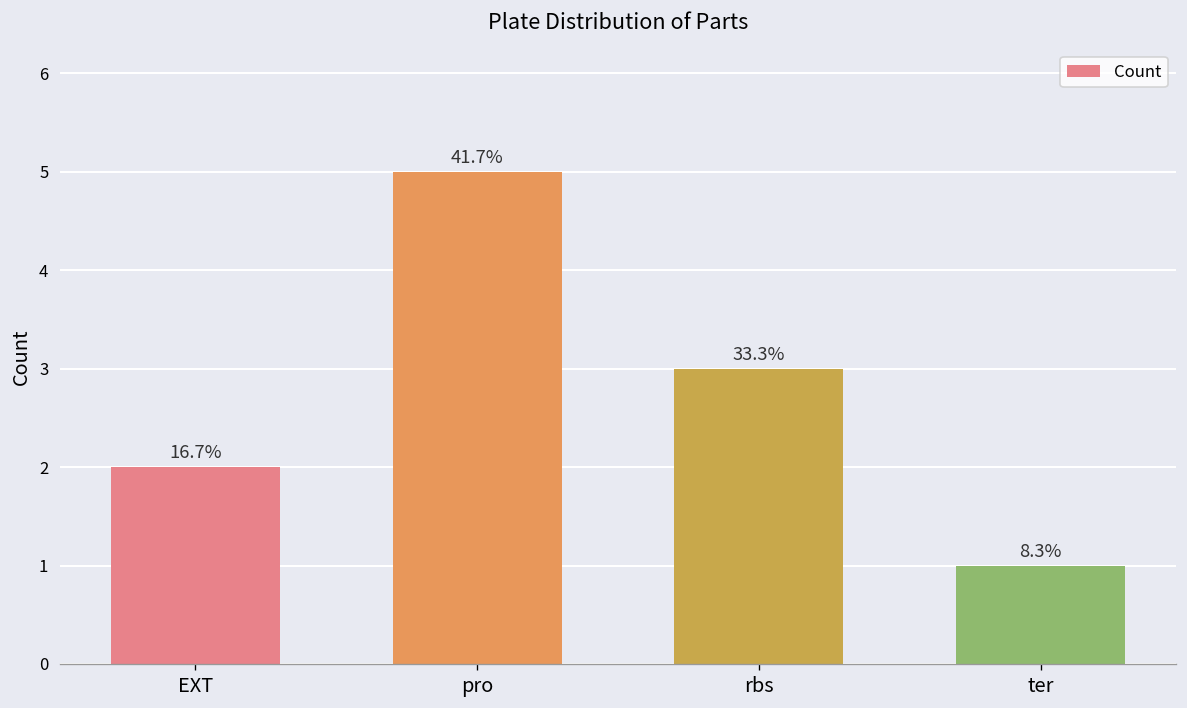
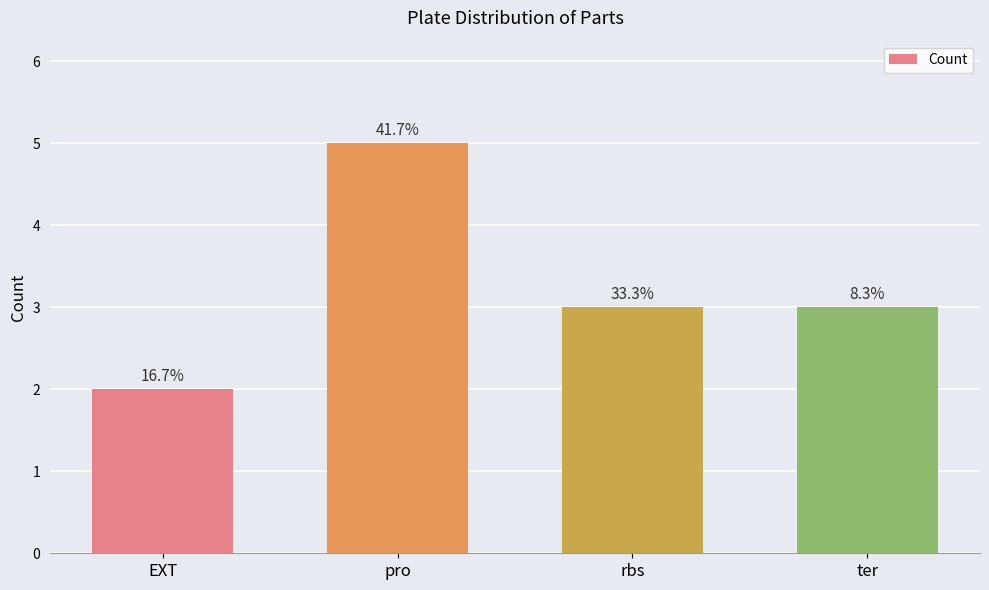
  {
-   "ter": 1
+   "ter": 3
  }
